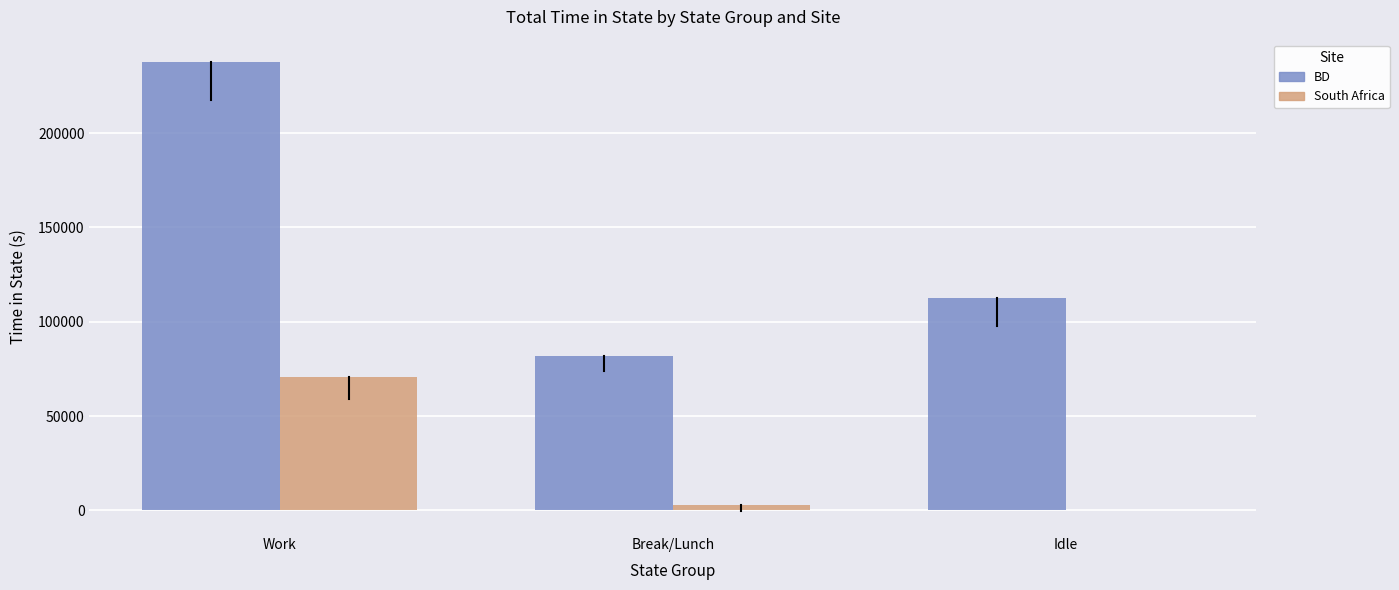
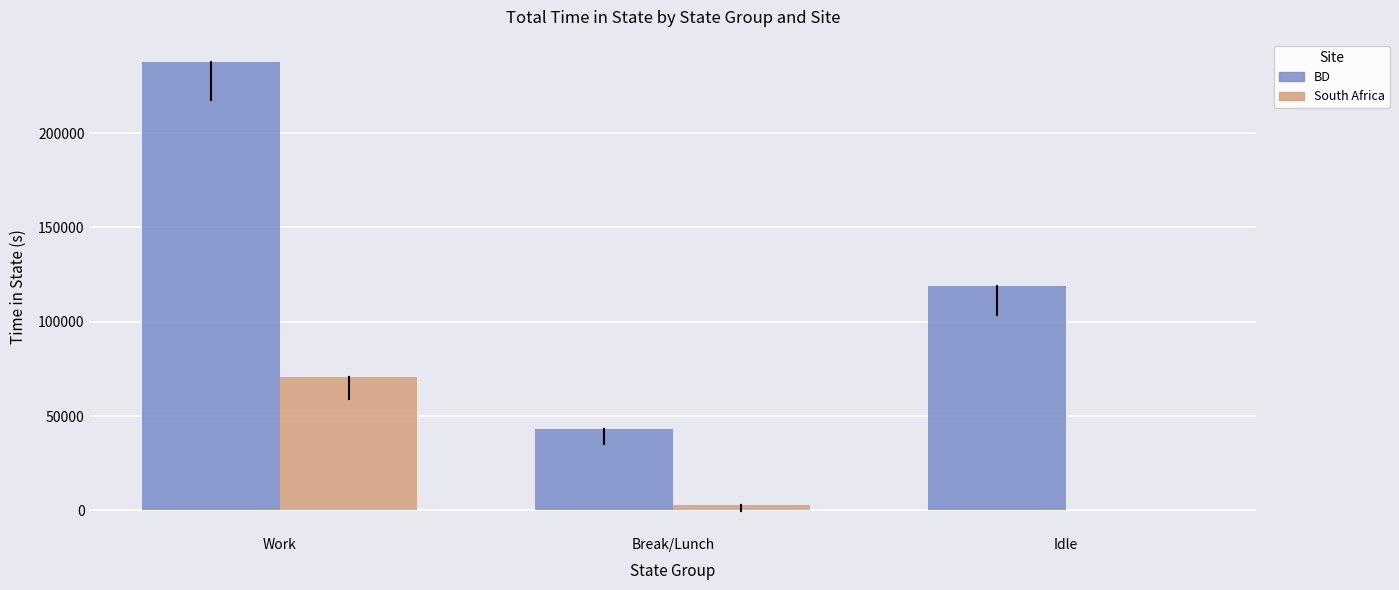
  {
    "BD": {
      "Work": 238000,
-     "Break/Lunch": 82000,
-     "Idle": 113000
+     "Break/Lunch": 43000,
+     "Idle": 119000
    },
    "South Africa": {
      "Work": 71000,
      "Break/Lunch": 3000,
      "Idle": 0
    }
  }
